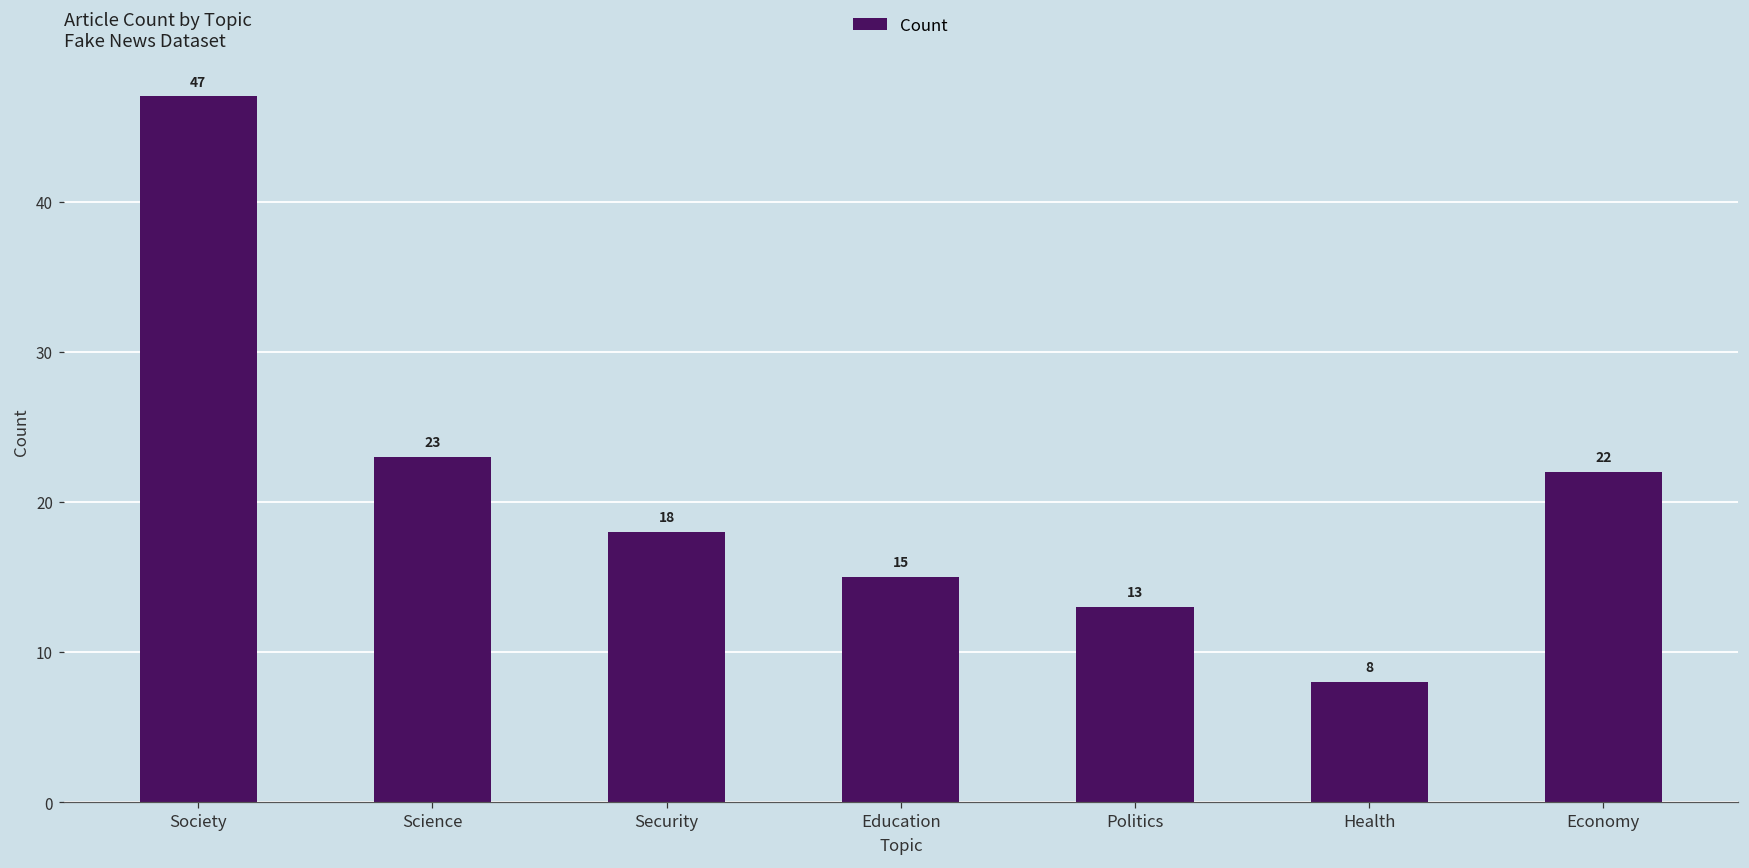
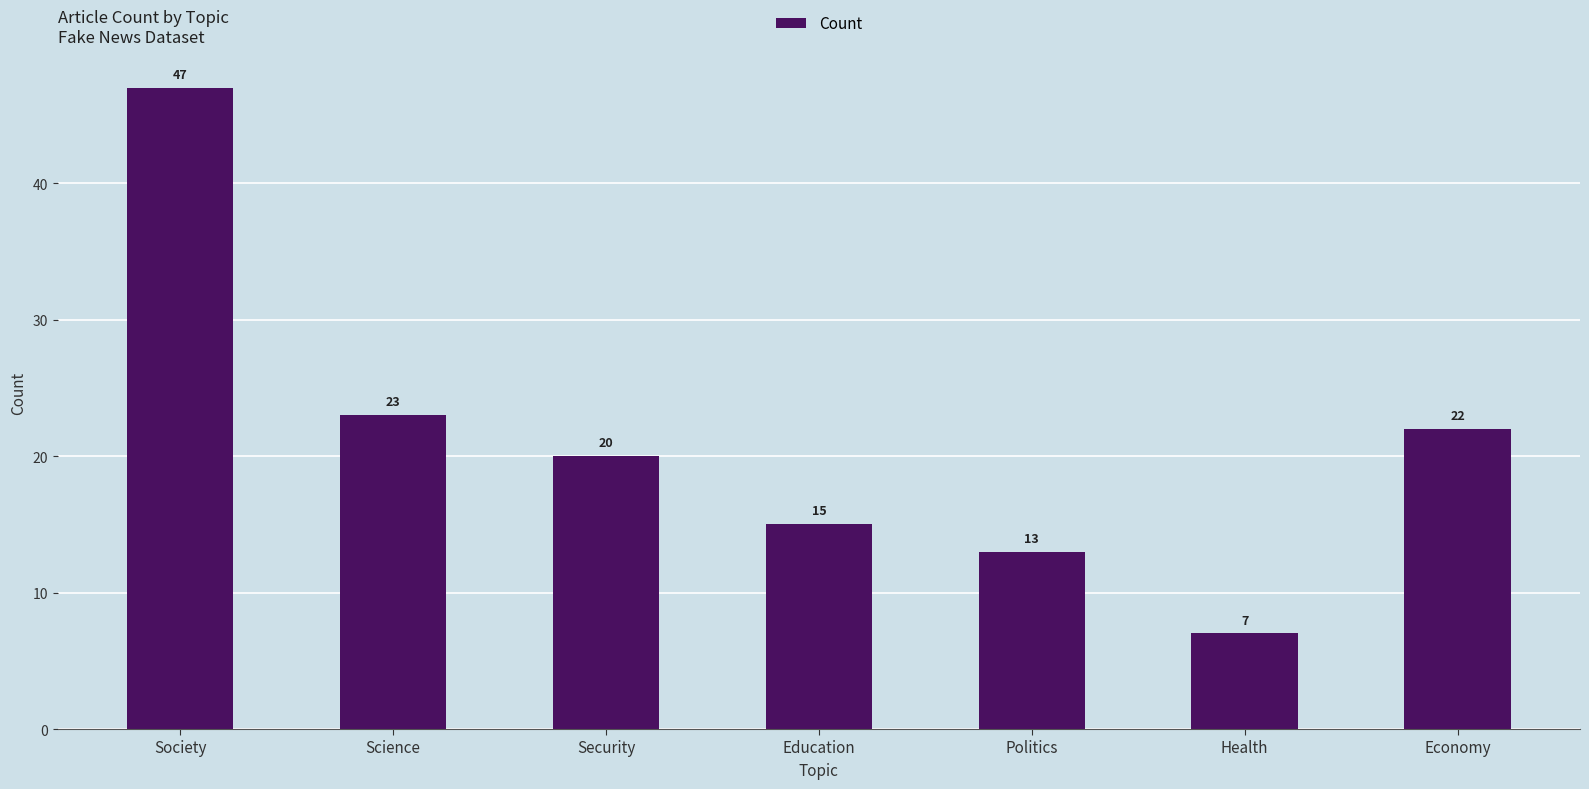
  {
    "Society": 47,
    "Science": 23,
-   "Security": 18,
+   "Security": 20,
    "Education": 15,
    "Politics": 13,
-   "Health": 8,
+   "Health": 7,
    "Economy": 22
  }
